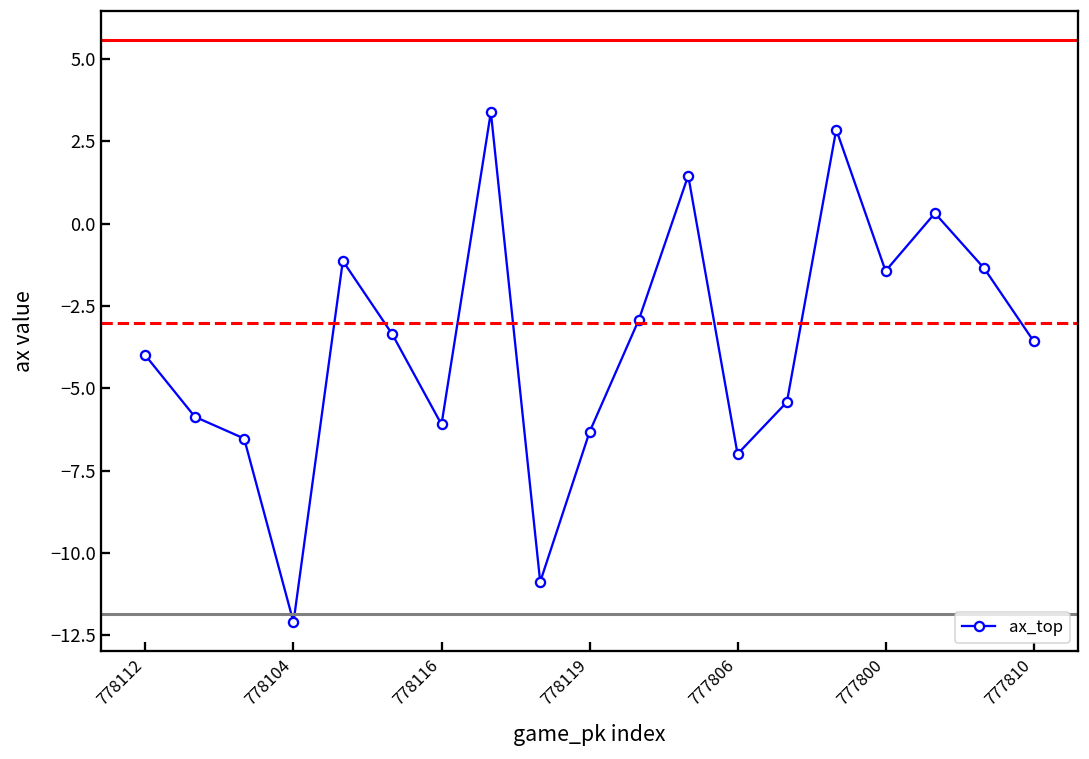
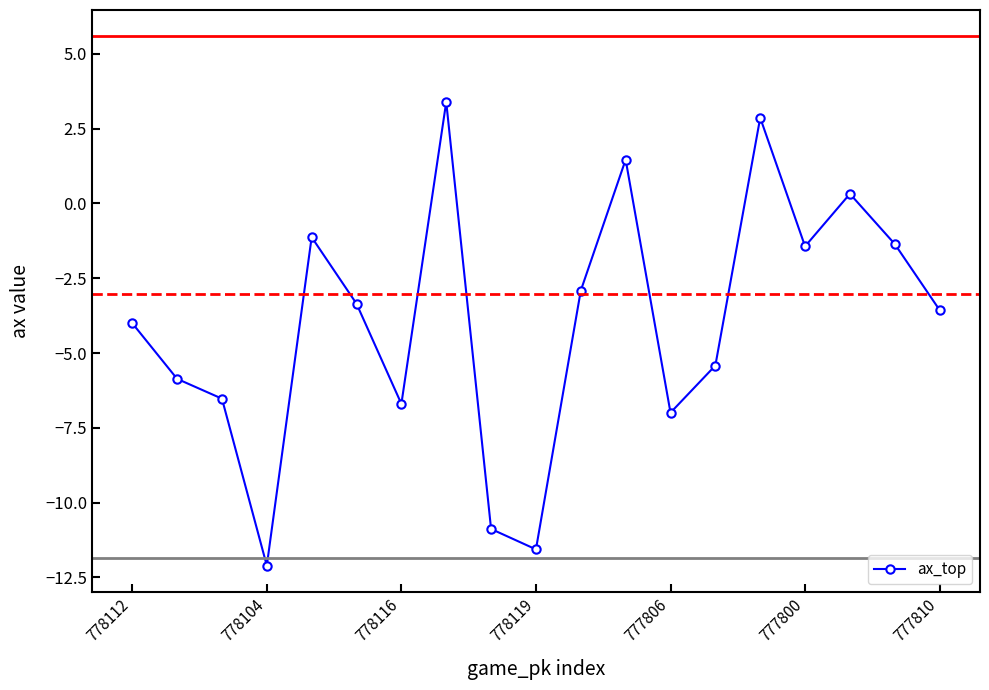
  {
    "778112": -4.0,
    "778104": -12.1,
-   "778116": -6.1,
-   "778119": -6.3,
+   "778116": -6.7,
+   "778119": -11.6,
    "777806": -7.0,
    "777800": -1.4,
    "777810": -3.6
  }
